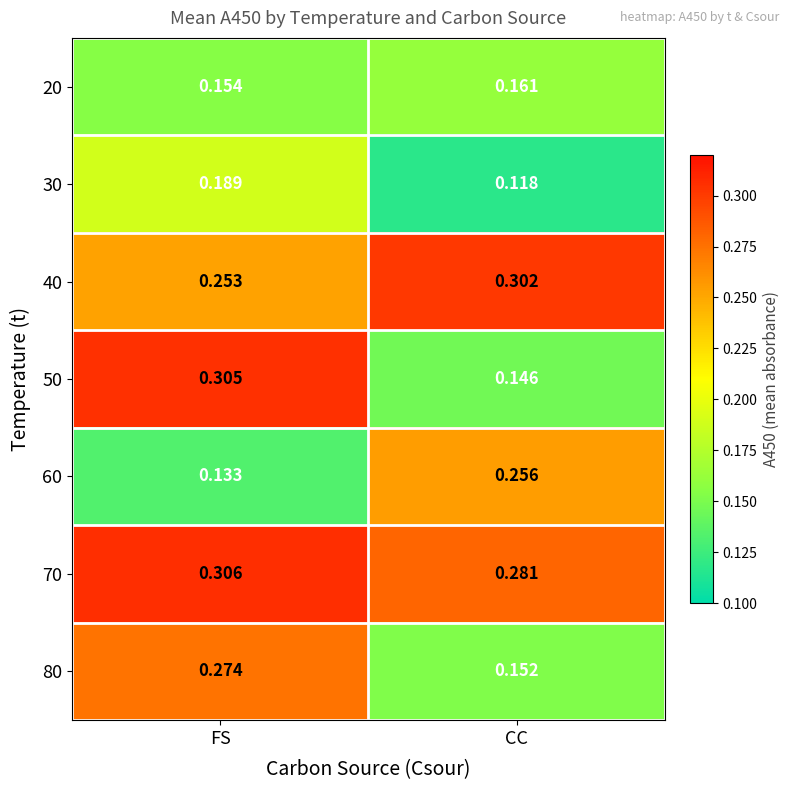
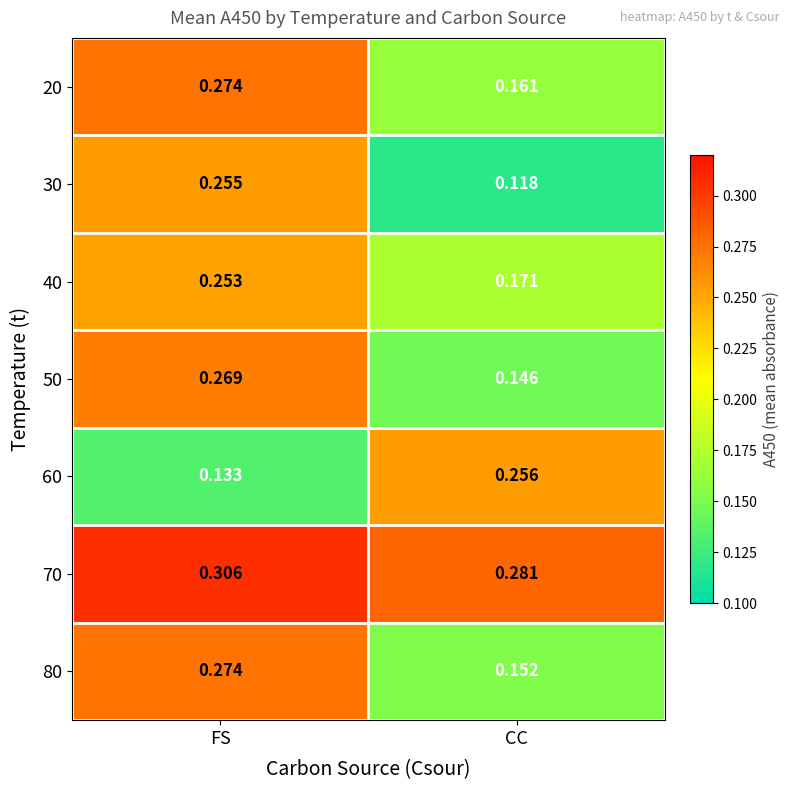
  {
    "20": {
-     "FS": 0.154,
+     "FS": 0.274,
      "CC": 0.161
    },
    "30": {
-     "FS": 0.189,
+     "FS": 0.255,
      "CC": 0.118
    },
    "40": {
      "FS": 0.253,
-     "CC": 0.302
+     "CC": 0.171
    },
    "50": {
-     "FS": 0.305,
+     "FS": 0.269,
      "CC": 0.146
    },
    "60": {
      "FS": 0.133,
      "CC": 0.256
    },
    "70": {
      "FS": 0.306,
      "CC": 0.281
    },
    "80": {
      "FS": 0.274,
      "CC": 0.152
    }
  }
